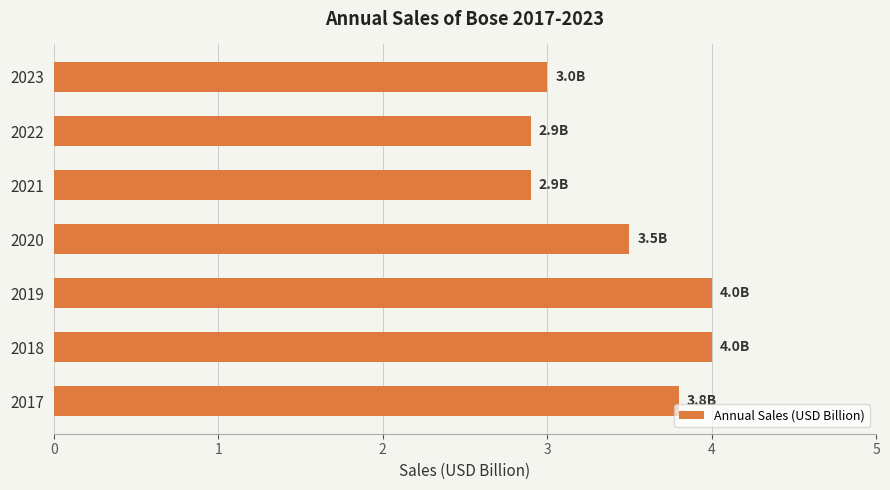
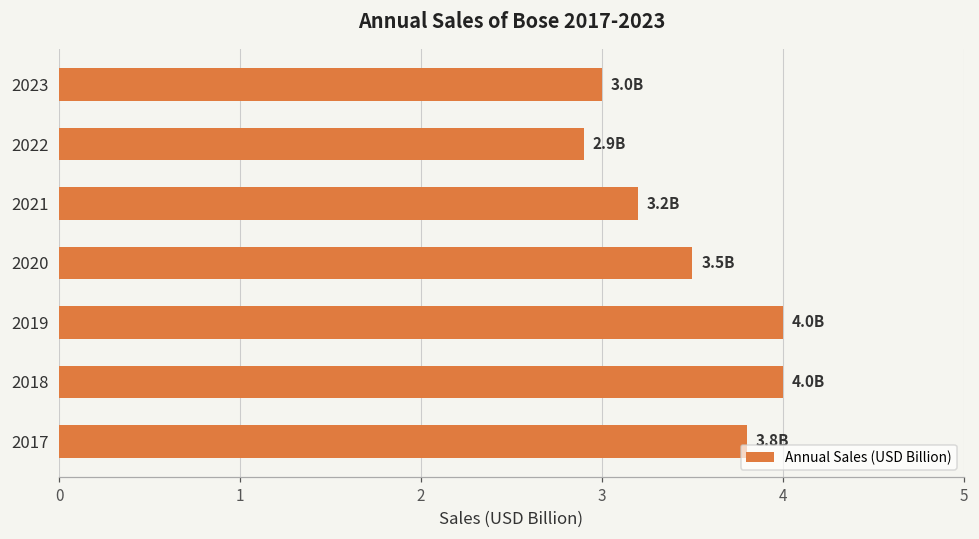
  {
    "2023": "3.0B",
    "2022": "2.9B",
-   "2021": "2.9B",
+   "2021": "3.2B",
    "2020": "3.5B",
    "2019": "4.0B",
    "2018": "4.0B"
  }
